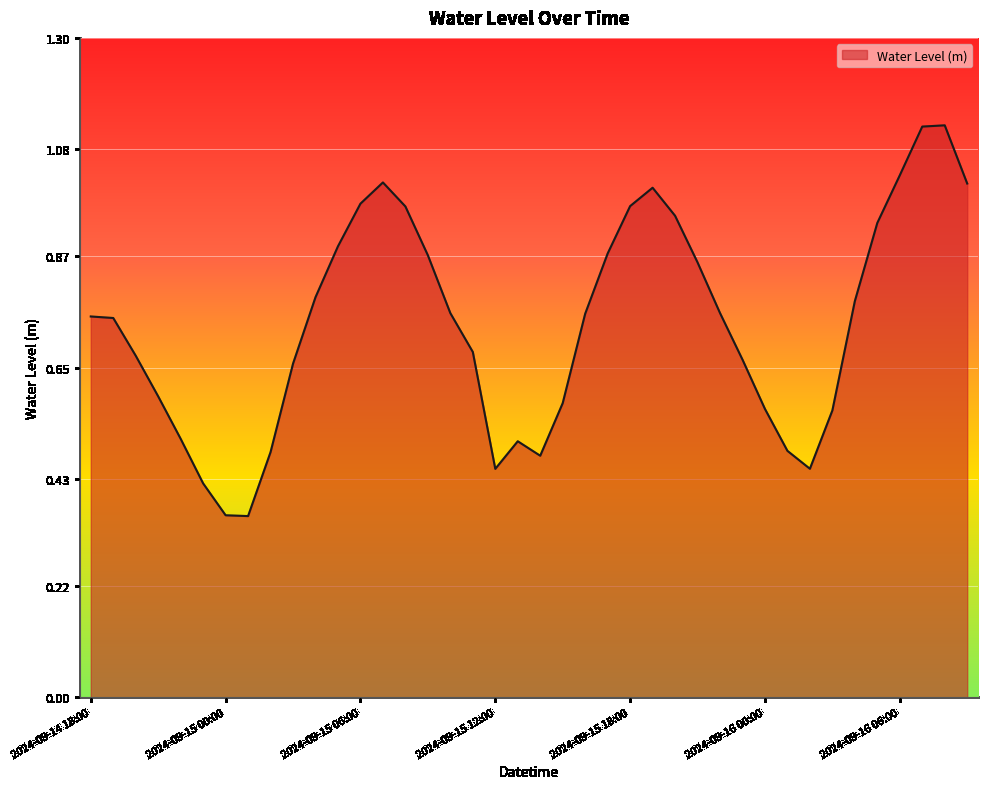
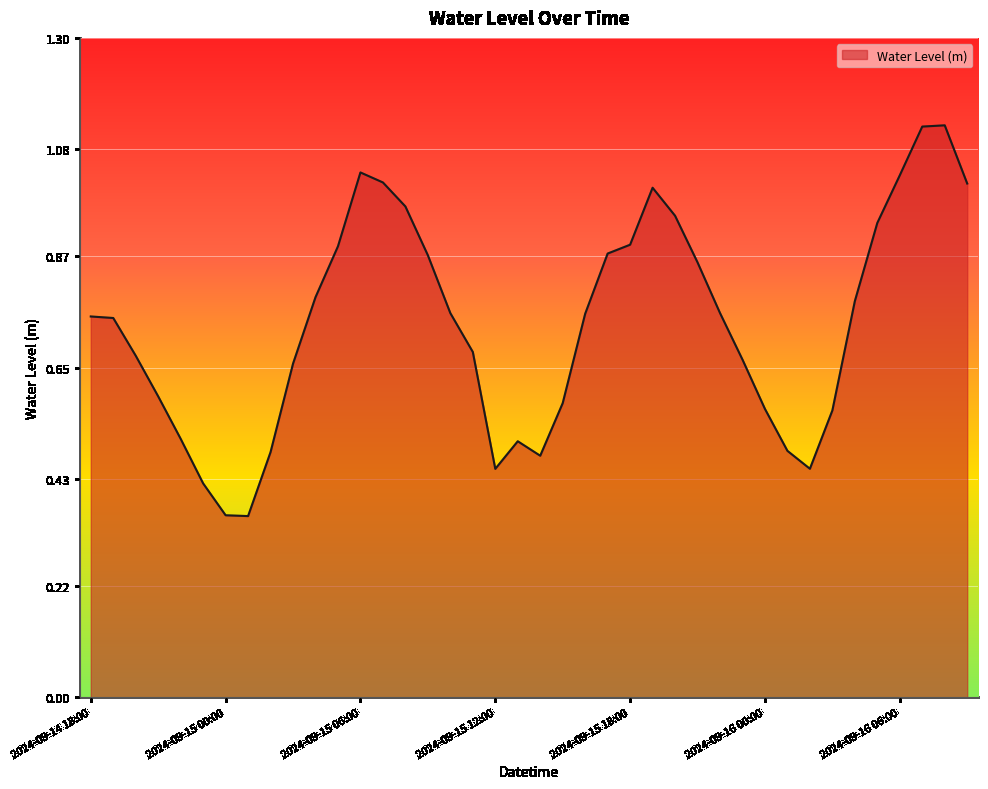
  {
    "2024-09-14 18:00": 0.75,
    "2024-09-15 00:00": 0.36,
-   "2024-09-15 06:00": 0.97,
+   "2024-09-15 06:00": 1.03,
    "2024-09-15 12:00": 0.45,
-   "2024-09-15 18:00": 0.97,
+   "2024-09-15 18:00": 0.89,
    "2024-09-16 00:00": 0.57,
    "2024-09-16 06:00": 1.03
  }
